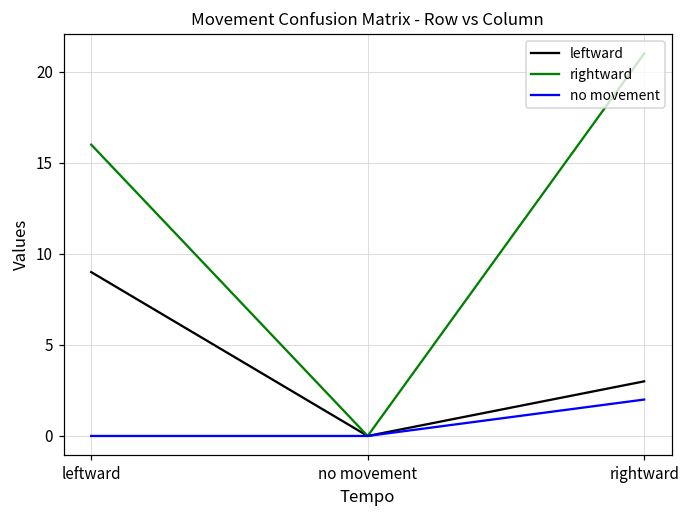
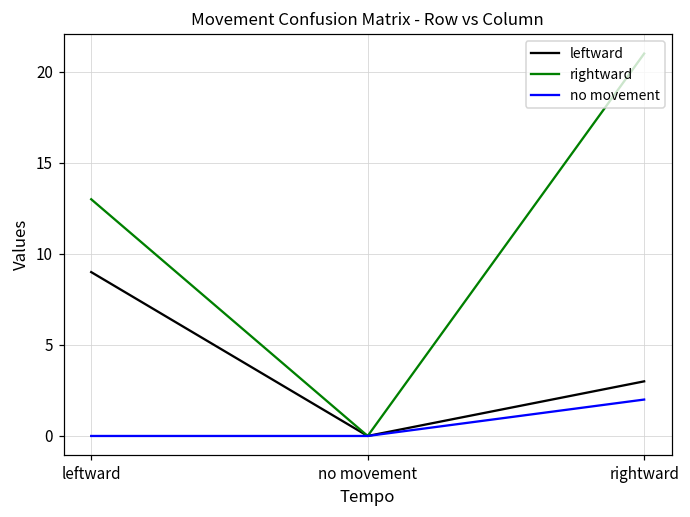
  {
    "leftward": {
      "leftward": 9,
      "rightward": 3
    },
    "rightward": {
-     "leftward": 16
+     "leftward": 13
    },
    "no movement": {
      "leftward": 0,
      "rightward": 2
    }
  }
